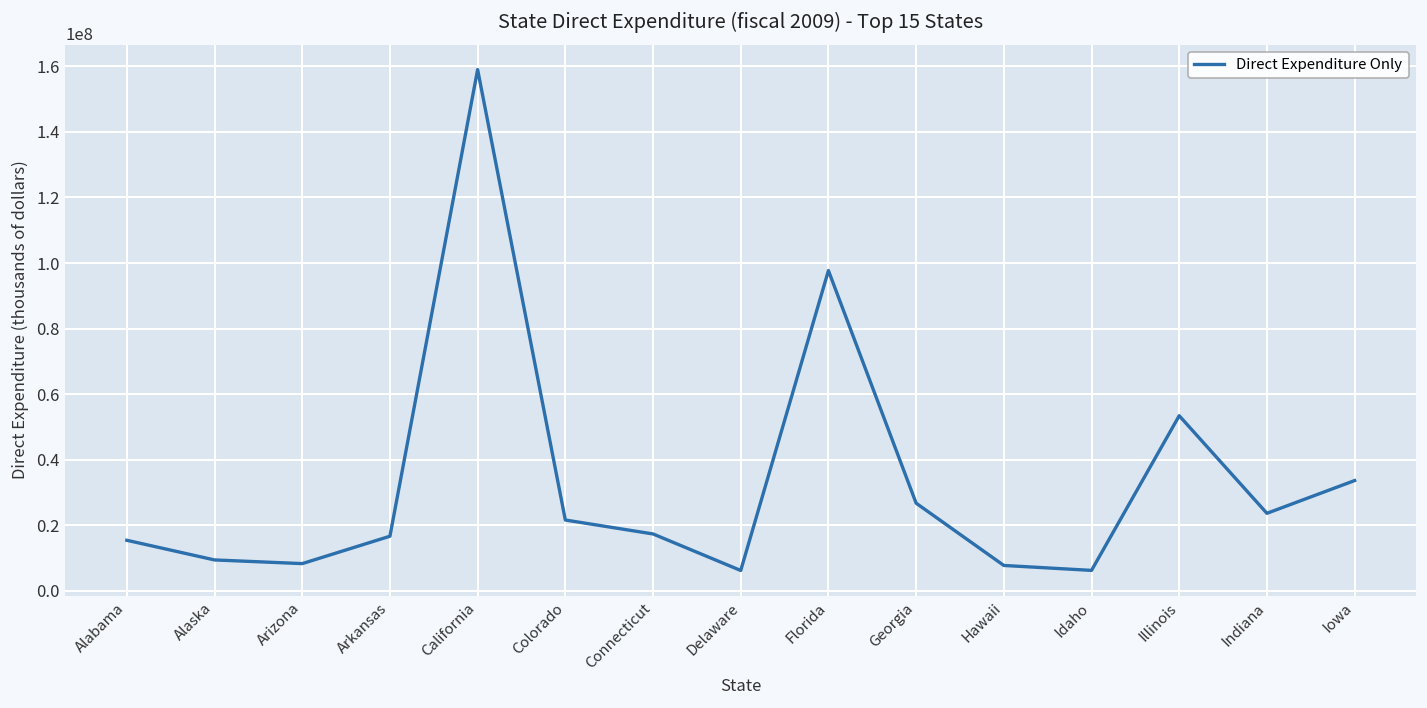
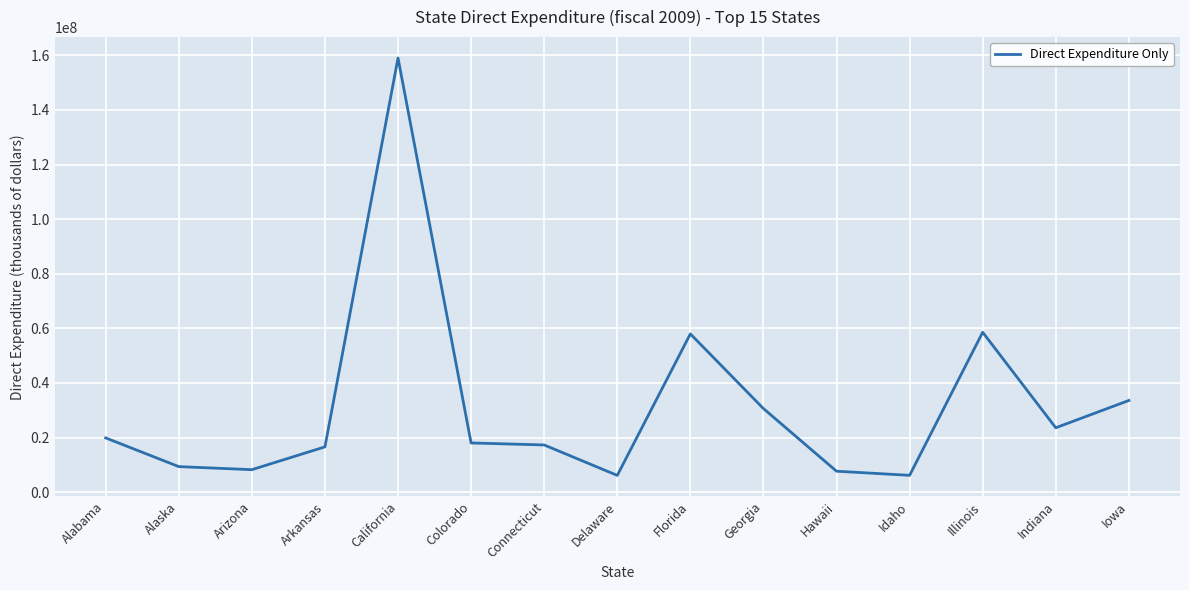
  {
-   "Alabama": 15000000,
+   "Alabama": 20000000,
    "Alaska": 9000000,
    "Arizona": 8000000,
    "Arkansas": 17000000,
    "California": 159000000,
-   "Colorado": 22000000,
+   "Colorado": 18000000,
    "Connecticut": 17000000,
    "Delaware": 6000000,
-   "Florida": 98000000,
-   "Georgia": 27000000,
+   "Florida": 58000000,
+   "Georgia": 31000000,
    "Hawaii": 8000000,
    "Idaho": 6000000,
-   "Illinois": 53000000,
+   "Illinois": 59000000,
    "Indiana": 24000000,
    "Iowa": 34000000
  }
